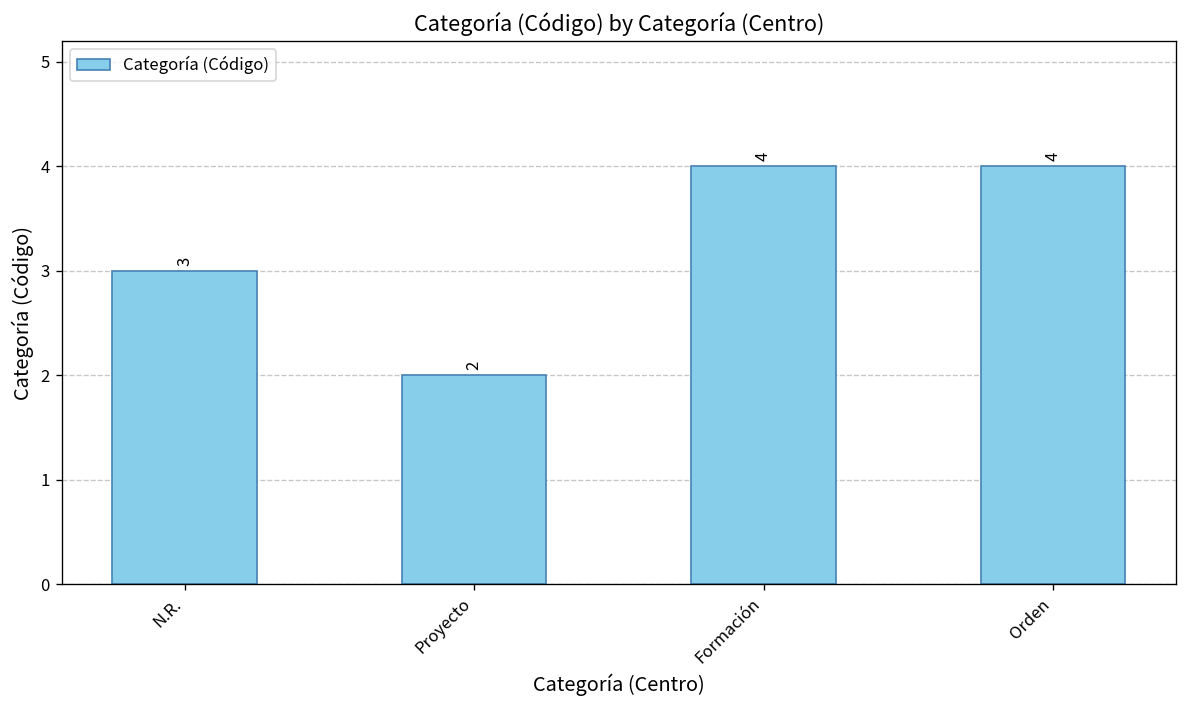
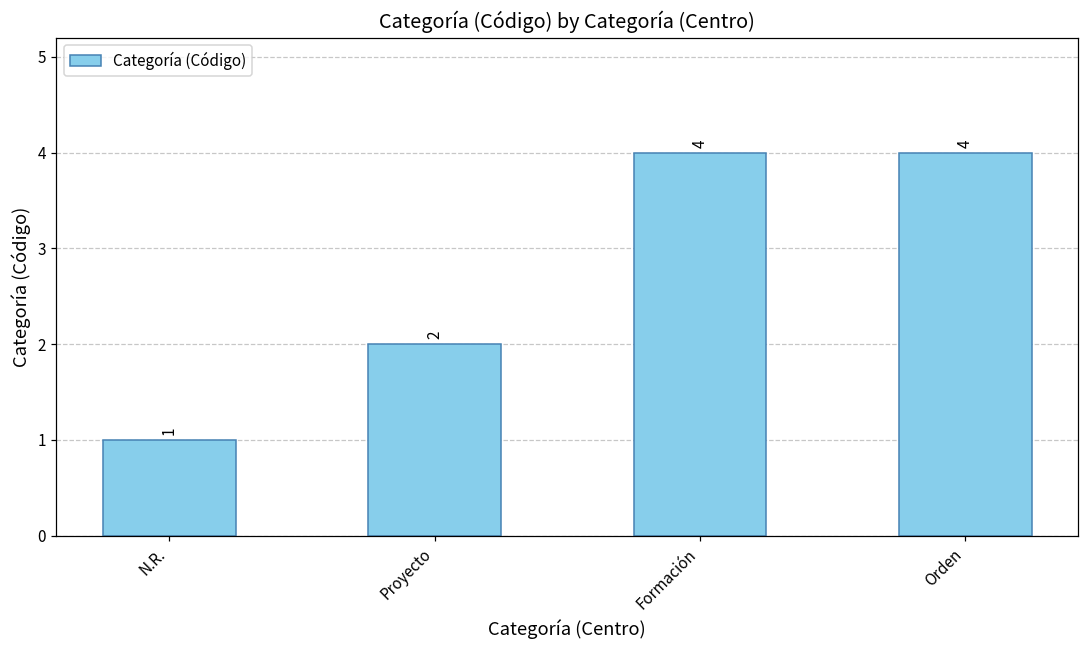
  {
-   "N.R.": 3,
+   "N.R.": 1,
    "Proyecto": 2,
    "Formación": 4,
    "Orden": 4
  }
